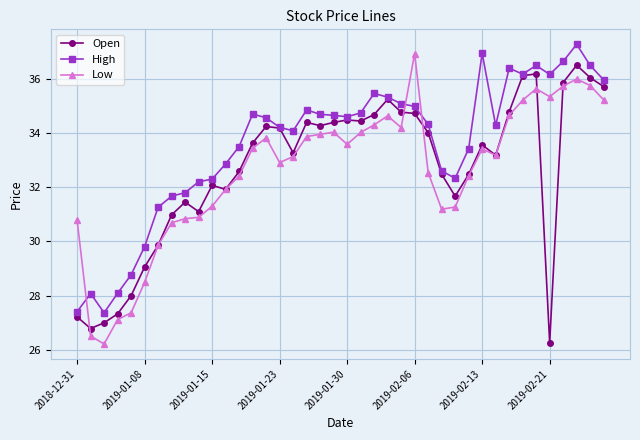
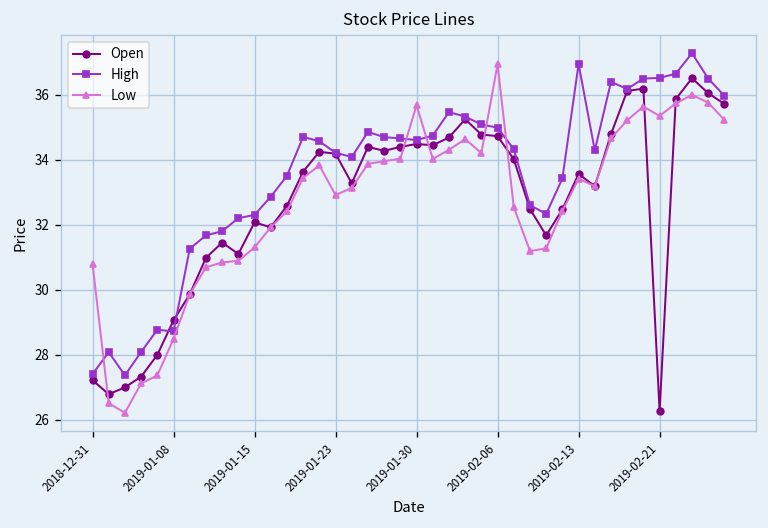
  {
    "Open": {
      "2018-12-31": 27.2,
      "2019-01-08": 29.1,
      "2019-01-15": 32.1,
      "2019-01-30": 34.5,
      "2019-02-06": 34.7,
      "2019-02-13": 33.6,
      "2019-02-21": 26.3
    },
    "High": {
      "2018-12-31": 27.4,
-     "2019-01-08": 29.8,
+     "2019-01-08": 28.7,
      "2019-01-15": 32.3,
      "2019-01-30": 34.6,
      "2019-02-06": 35.0,
      "2019-02-13": 36.9,
-     "2019-02-21": 36.2
+     "2019-02-21": 36.5
    },
    "Low": {
      "2018-12-31": 30.8,
      "2019-01-08": 28.5,
      "2019-01-15": 31.3,
      "2019-01-23": 32.9,
-     "2019-01-30": 33.6,
+     "2019-01-30": 35.7,
      "2019-02-06": 36.9,
      "2019-02-13": 33.4,
      "2019-02-21": 35.3
    }
  }
